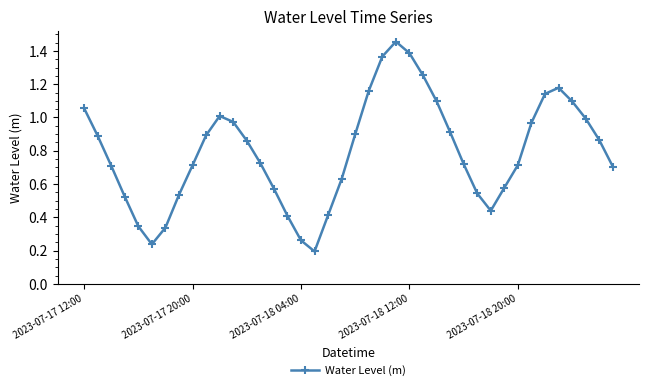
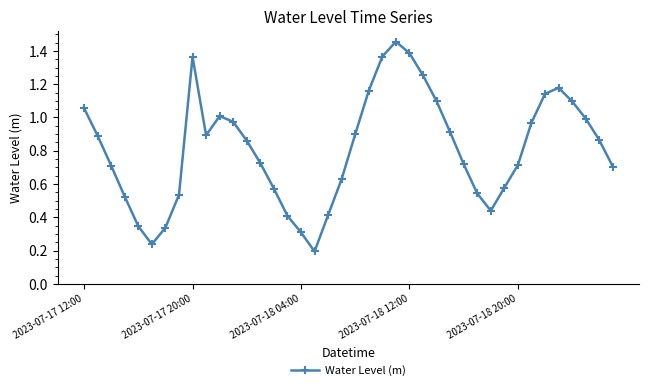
  {
    "2023-07-17 12:00": 1.06,
-   "2023-07-17 20:00": 0.71,
-   "2023-07-18 04:00": 0.26,
+   "2023-07-17 20:00": 1.37,
+   "2023-07-18 04:00": 0.31,
    "2023-07-18 12:00": 1.39,
    "2023-07-18 20:00": 0.71
  }
